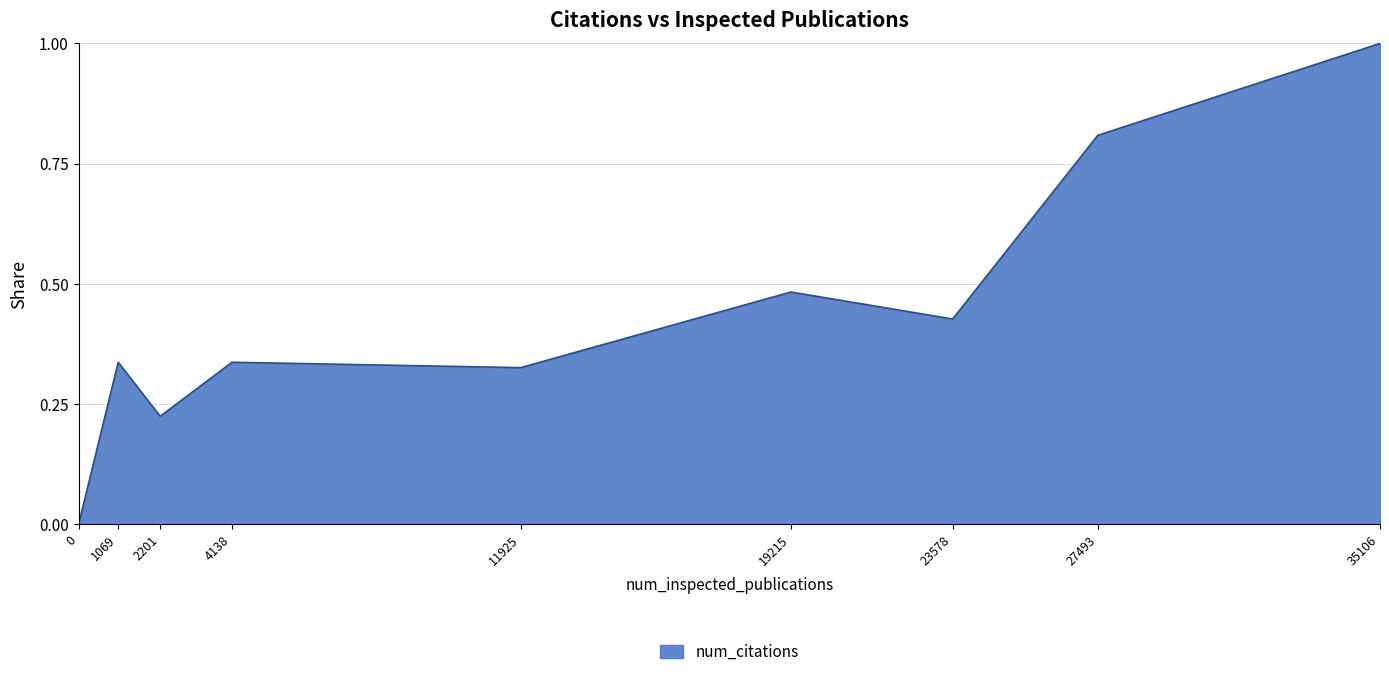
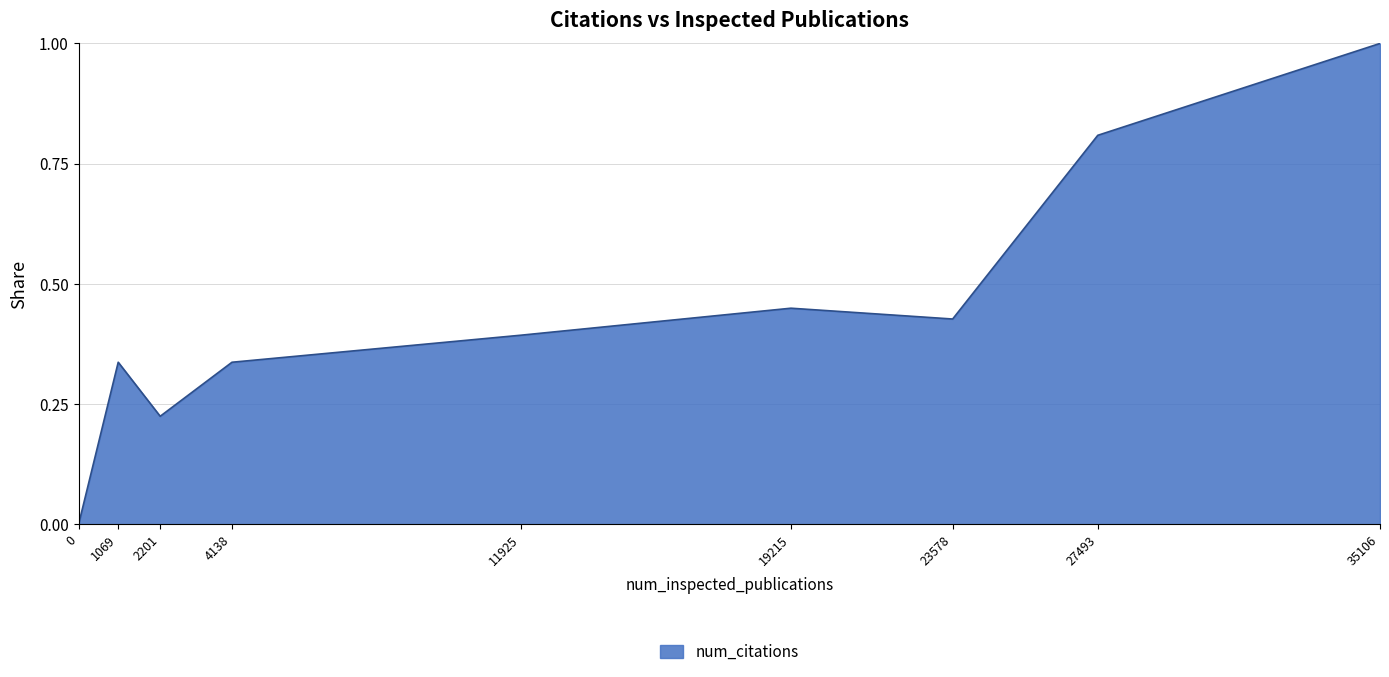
  {
    "0": 0.00,
    "1069": 0.34,
    "2201": 0.22,
    "4138": 0.34,
-   "11925": 0.33,
-   "19215": 0.48,
+   "11925": 0.39,
+   "19215": 0.45,
    "23578": 0.43,
    "27493": 0.81,
    "35106": 1.00
  }
